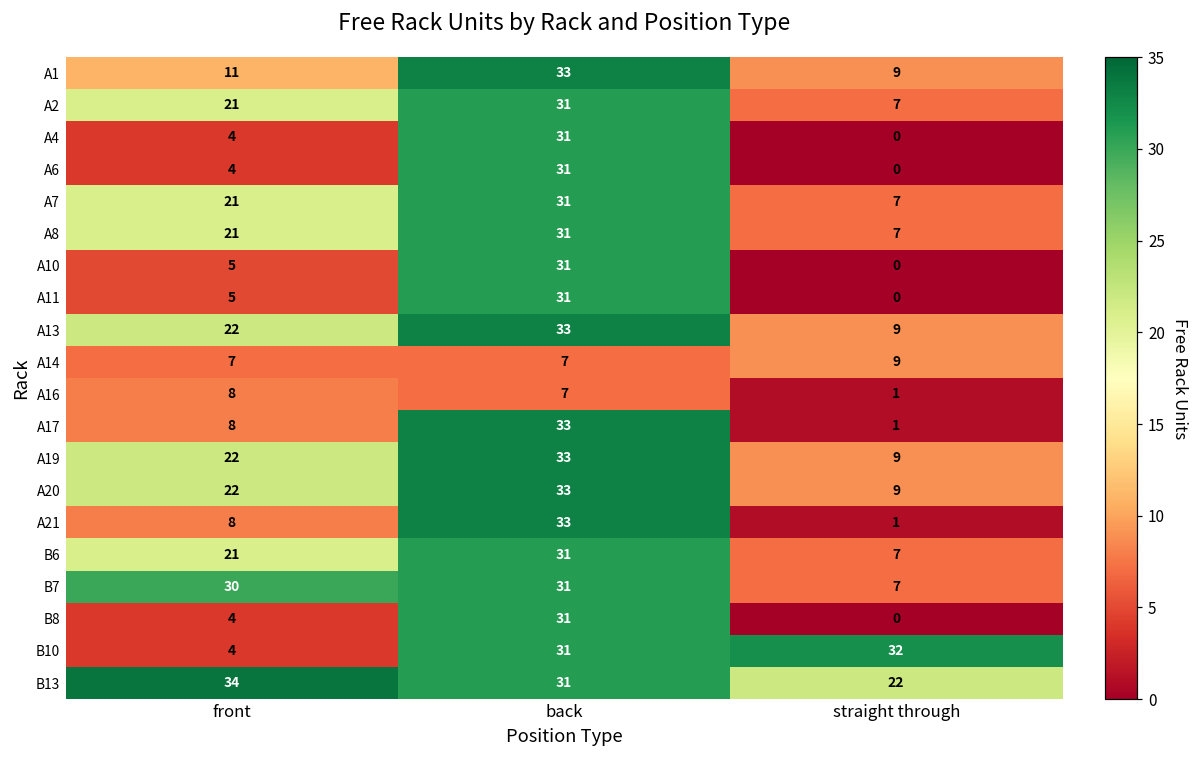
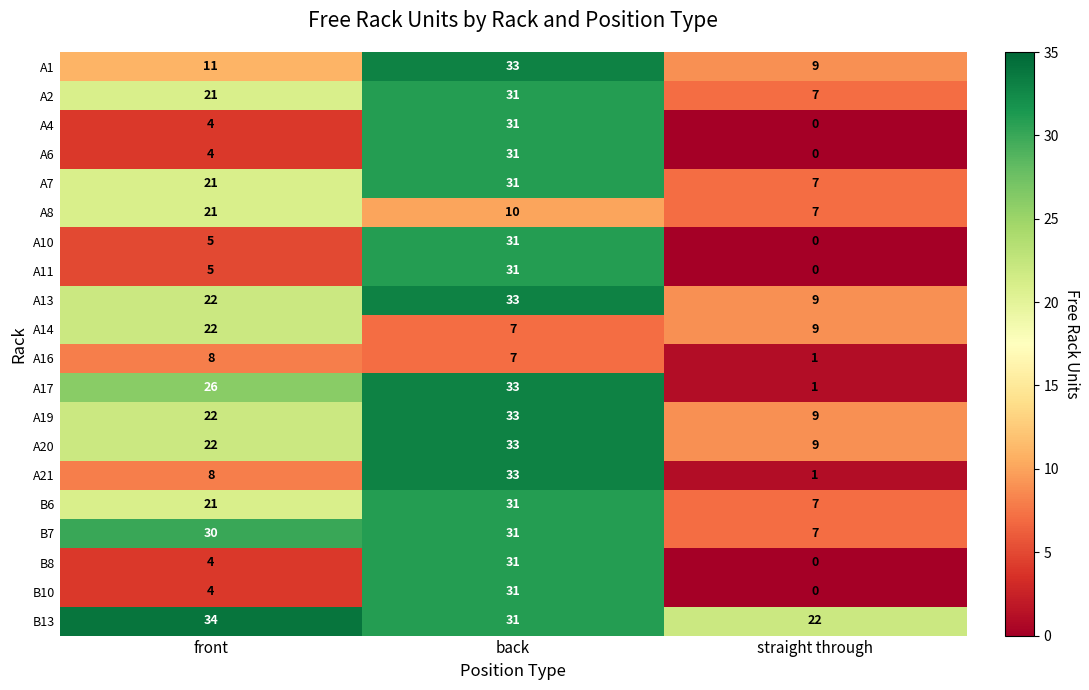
  {
    "A1": {
      "front": 11,
      "back": 33,
      "straight through": 9
    },
    "A2": {
      "front": 21,
      "back": 31,
      "straight through": 7
    },
    "A4": {
      "front": 4,
      "back": 31,
      "straight through": 0
    },
    "A6": {
      "front": 4,
      "back": 31,
      "straight through": 0
    },
    "A7": {
      "front": 21,
      "back": 31,
      "straight through": 7
    },
    "A8": {
      "front": 21,
-     "back": 31,
+     "back": 10,
      "straight through": 7
    },
    "A10": {
      "front": 5,
      "back": 31,
      "straight through": 0
    },
    "A11": {
      "front": 5,
      "back": 31,
      "straight through": 0
    },
    "A13": {
      "front": 22,
      "back": 33,
      "straight through": 9
    },
    "A14": {
-     "front": 7,
+     "front": 22,
      "back": 7,
      "straight through": 9
    },
    "A16": {
      "front": 8,
      "back": 7,
      "straight through": 1
    },
    "A17": {
-     "front": 8,
+     "front": 26,
      "back": 33,
      "straight through": 1
    },
    "A19": {
      "front": 22,
      "back": 33,
      "straight through": 9
    },
    "A20": {
      "front": 22,
      "back": 33,
      "straight through": 9
    },
    "A21": {
      "front": 8,
      "back": 33,
      "straight through": 1
    },
    "B6": {
      "front": 21,
      "back": 31,
      "straight through": 7
    },
    "B7": {
      "front": 30,
      "back": 31,
      "straight through": 7
    },
    "B8": {
      "front": 4,
      "back": 31,
      "straight through": 0
    },
    "B10": {
      "front": 4,
      "back": 31,
-     "straight through": 32
+     "straight through": 0
    },
    "B13": {
      "front": 34,
      "back": 31,
      "straight through": 22
    }
  }
